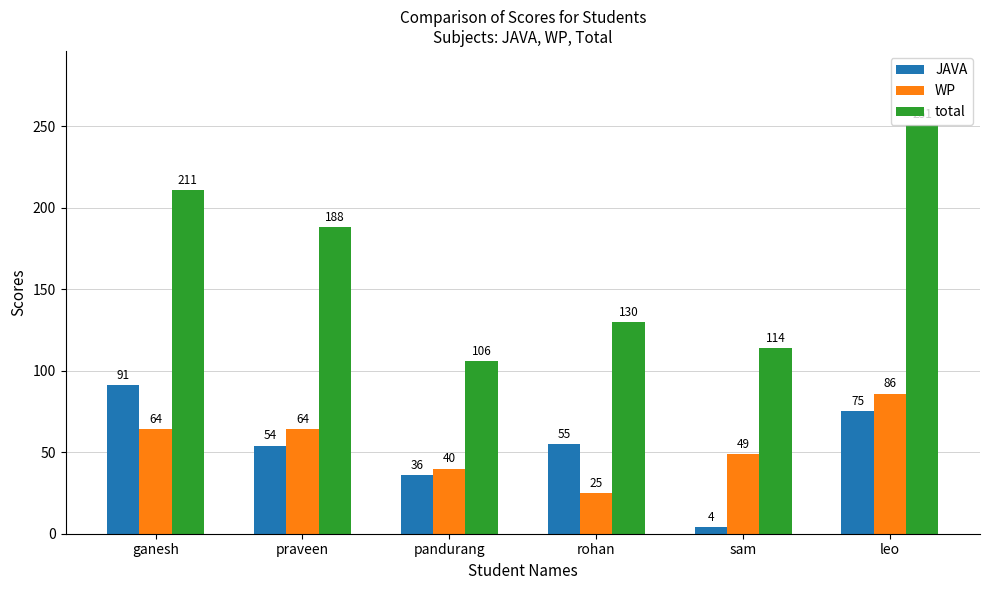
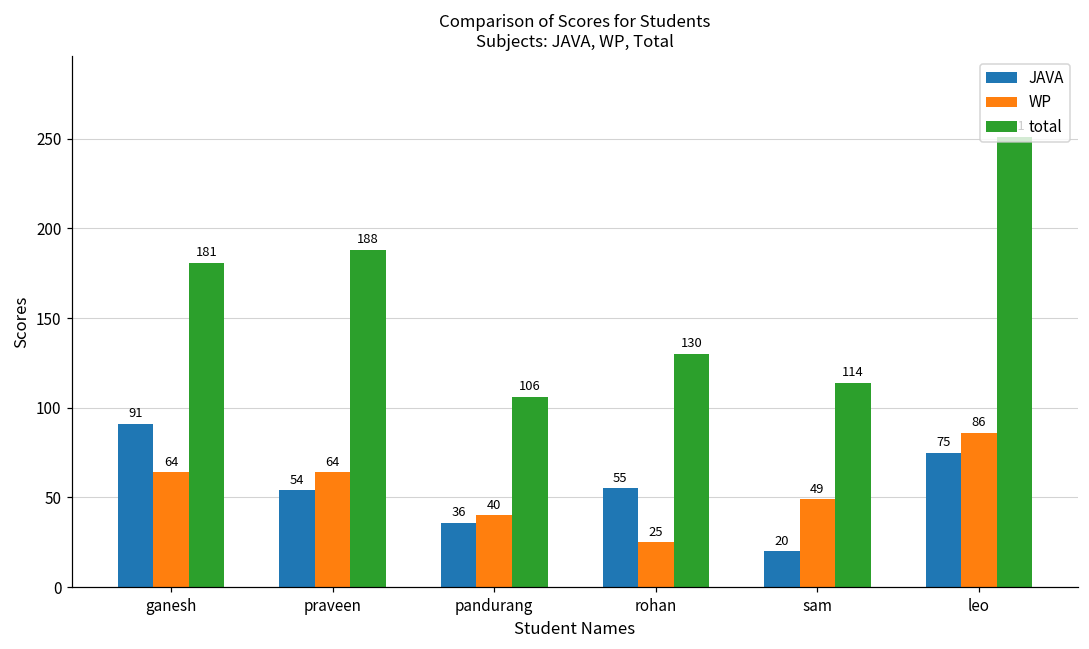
  {
    "JAVA": {
      "ganesh": 91,
      "praveen": 54,
      "pandurang": 36,
      "rohan": 55,
-     "sam": 4,
+     "sam": 20,
      "leo": 75
    },
    "WP": {
      "ganesh": 64,
      "praveen": 64,
      "pandurang": 40,
      "rohan": 25,
      "sam": 49,
      "leo": 86
    },
    "total": {
-     "ganesh": 211,
+     "ganesh": 181,
      "praveen": 188,
      "pandurang": 106,
      "rohan": 130,
      "sam": 114
    }
  }
